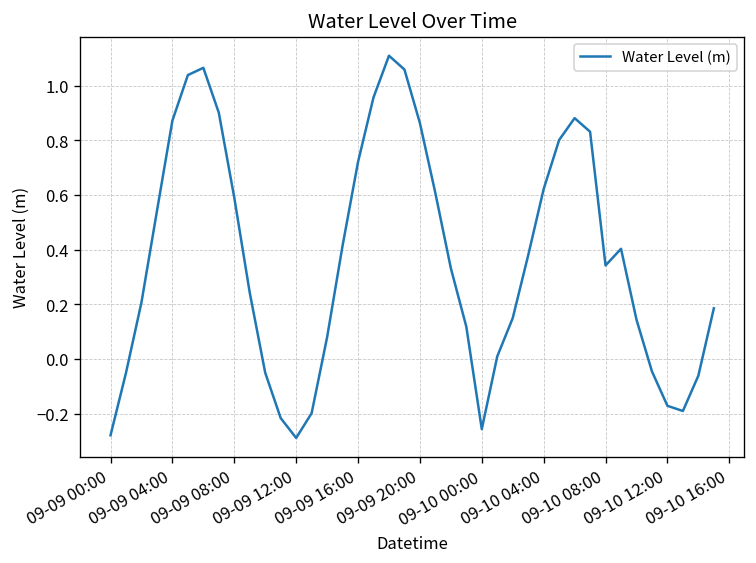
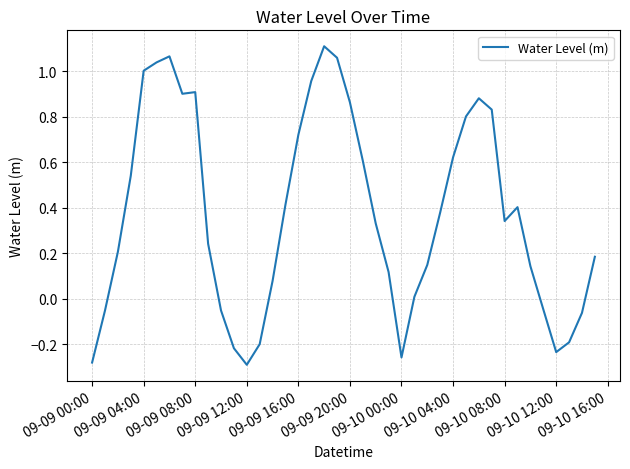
  {
    "09-09 00:00": -0.28,
-   "09-09 04:00": 0.87,
-   "09-09 08:00": 0.59,
+   "09-09 04:00": 1.00,
+   "09-09 08:00": 0.91,
    "09-09 12:00": -0.29,
    "09-09 16:00": 0.72,
    "09-09 20:00": 0.86,
    "09-10 00:00": -0.26,
    "09-10 04:00": 0.62,
    "09-10 08:00": 0.34,
-   "09-10 12:00": -0.17
+   "09-10 12:00": -0.23
  }
